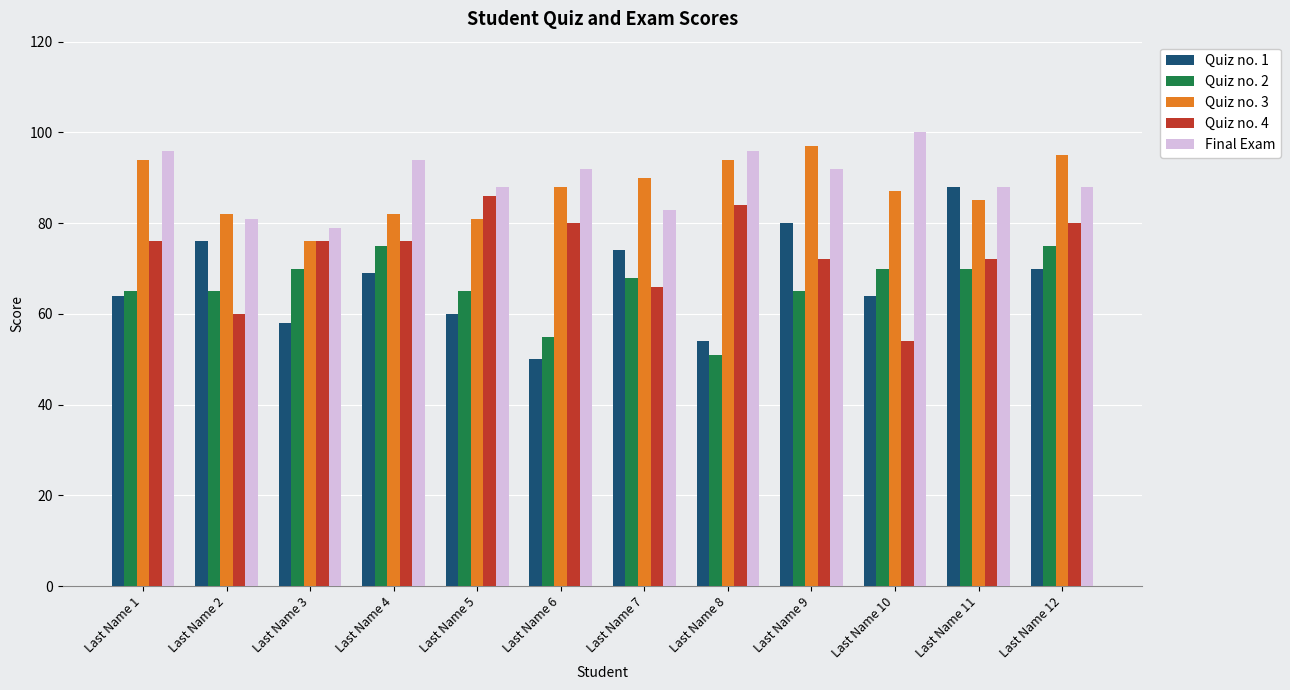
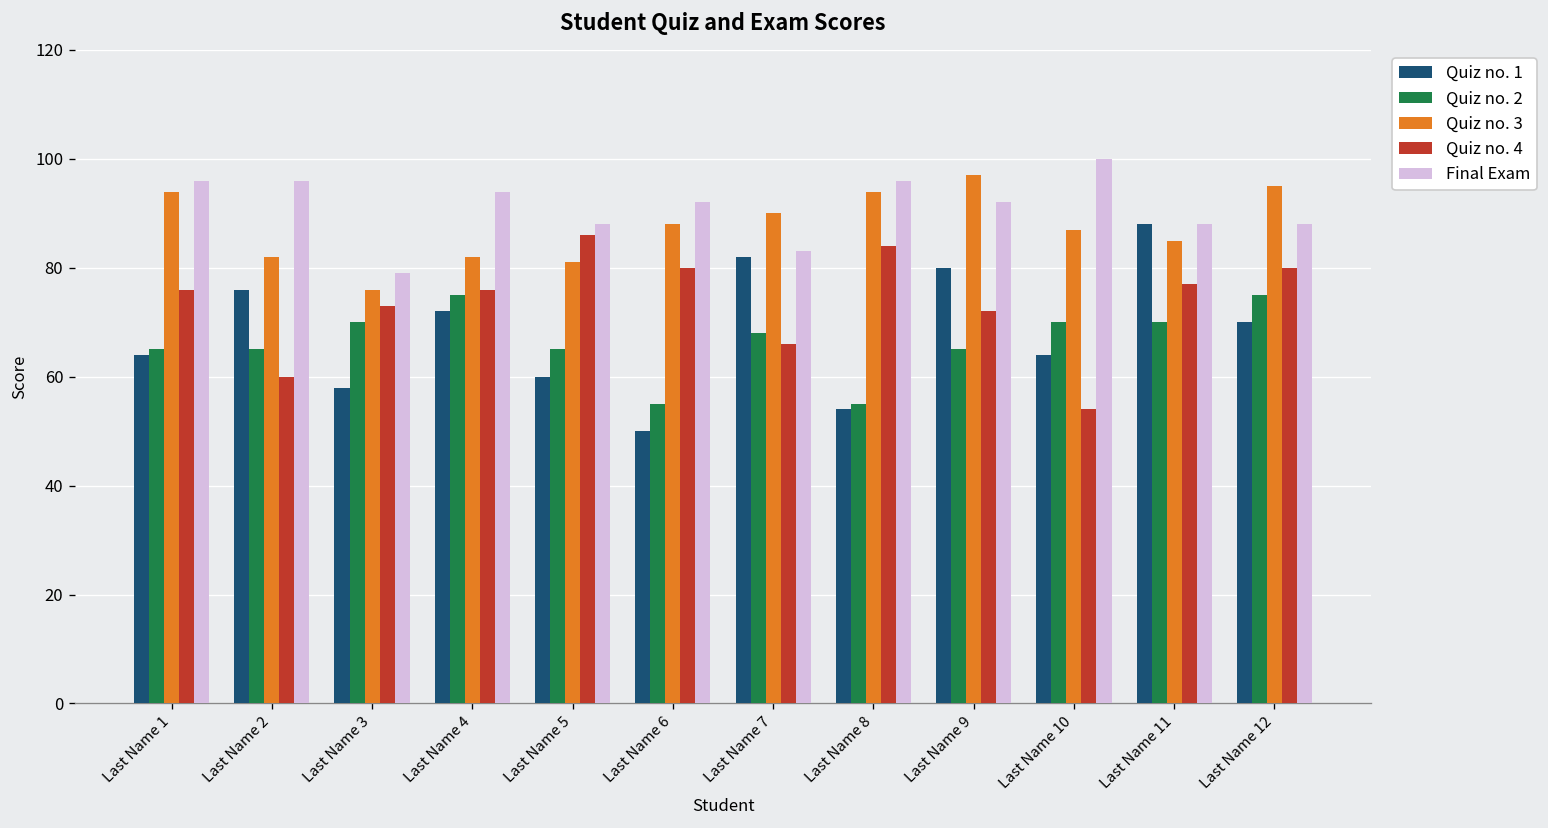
  {
    "Quiz no. 1": {
      "Last Name 1": 64,
      "Last Name 2": 76,
      "Last Name 3": 58,
-     "Last Name 4": 69,
+     "Last Name 4": 72,
      "Last Name 5": 60,
      "Last Name 6": 50,
-     "Last Name 7": 74,
+     "Last Name 7": 82,
      "Last Name 8": 54,
      "Last Name 9": 80,
      "Last Name 10": 64,
      "Last Name 11": 88,
      "Last Name 12": 70
    },
    "Quiz no. 2": {
      "Last Name 1": 65,
      "Last Name 2": 65,
      "Last Name 3": 70,
      "Last Name 4": 75,
      "Last Name 5": 65,
      "Last Name 6": 55,
      "Last Name 7": 68,
-     "Last Name 8": 51,
+     "Last Name 8": 55,
      "Last Name 9": 65,
      "Last Name 10": 70,
      "Last Name 11": 70,
      "Last Name 12": 75
    },
    "Quiz no. 3": {
      "Last Name 1": 94,
      "Last Name 2": 82,
      "Last Name 3": 76,
      "Last Name 4": 82,
      "Last Name 5": 81,
      "Last Name 6": 88,
      "Last Name 7": 90,
      "Last Name 8": 94,
      "Last Name 9": 97,
      "Last Name 10": 87,
      "Last Name 11": 85,
      "Last Name 12": 95
    },
    "Quiz no. 4": {
      "Last Name 1": 76,
      "Last Name 2": 60,
-     "Last Name 3": 76,
+     "Last Name 3": 73,
      "Last Name 4": 76,
      "Last Name 5": 86,
      "Last Name 6": 80,
      "Last Name 7": 66,
      "Last Name 8": 84,
      "Last Name 9": 72,
      "Last Name 10": 54,
-     "Last Name 11": 72,
+     "Last Name 11": 77,
      "Last Name 12": 80
    },
    "Final Exam": {
      "Last Name 1": 96,
-     "Last Name 2": 81,
+     "Last Name 2": 96,
      "Last Name 3": 79,
      "Last Name 4": 94,
      "Last Name 5": 88,
      "Last Name 6": 92,
      "Last Name 7": 83,
      "Last Name 8": 96,
      "Last Name 9": 92,
      "Last Name 10": 100,
      "Last Name 11": 88,
      "Last Name 12": 88
    }
  }
